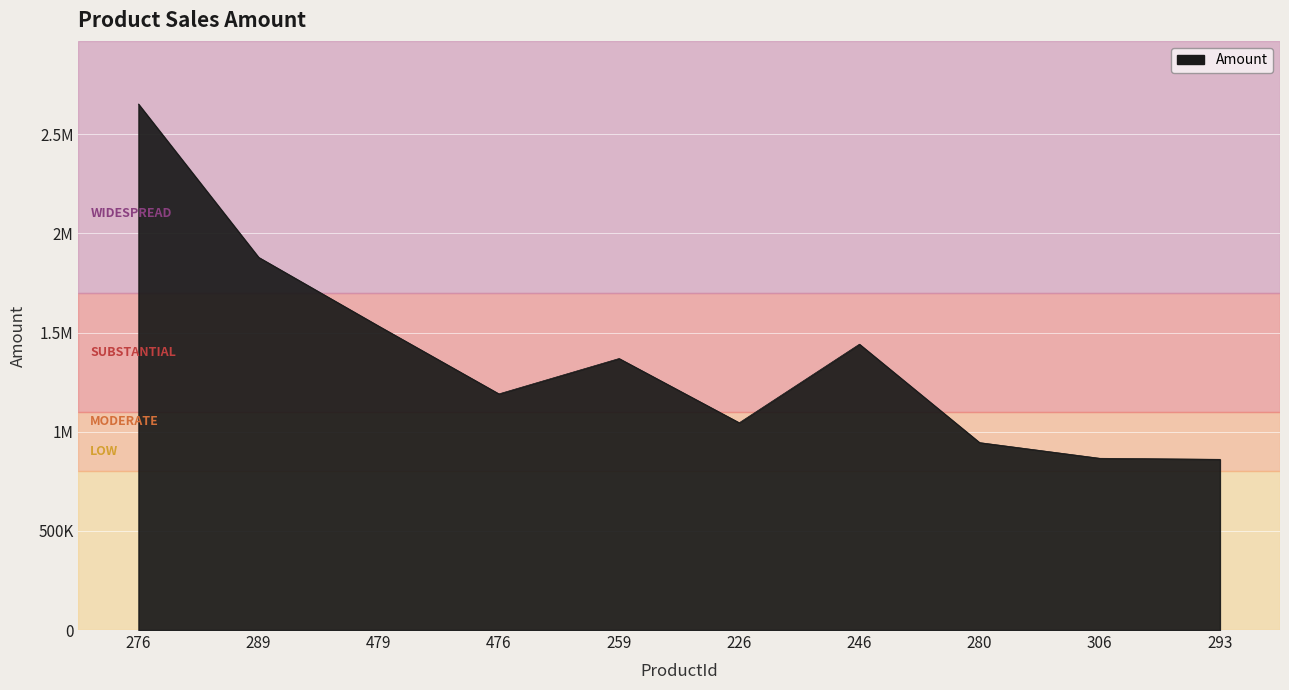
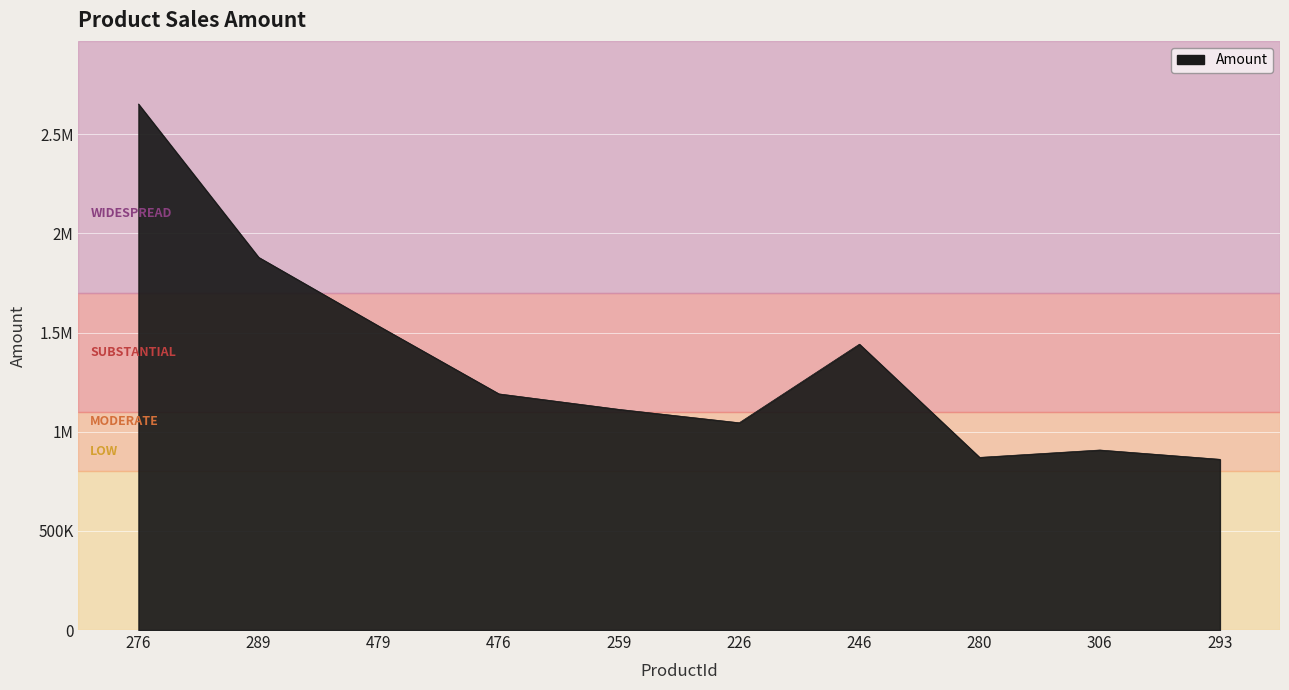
  {
    "276": 2650000,
    "289": 1880000,
    "479": 1530000,
    "476": 1190000,
-   "259": 1370000,
+   "259": 1110000,
    "226": 1040000,
    "246": 1440000,
-   "280": 940000,
-   "306": 870000,
+   "280": 870000,
+   "306": 910000,
    "293": 860000
  }
